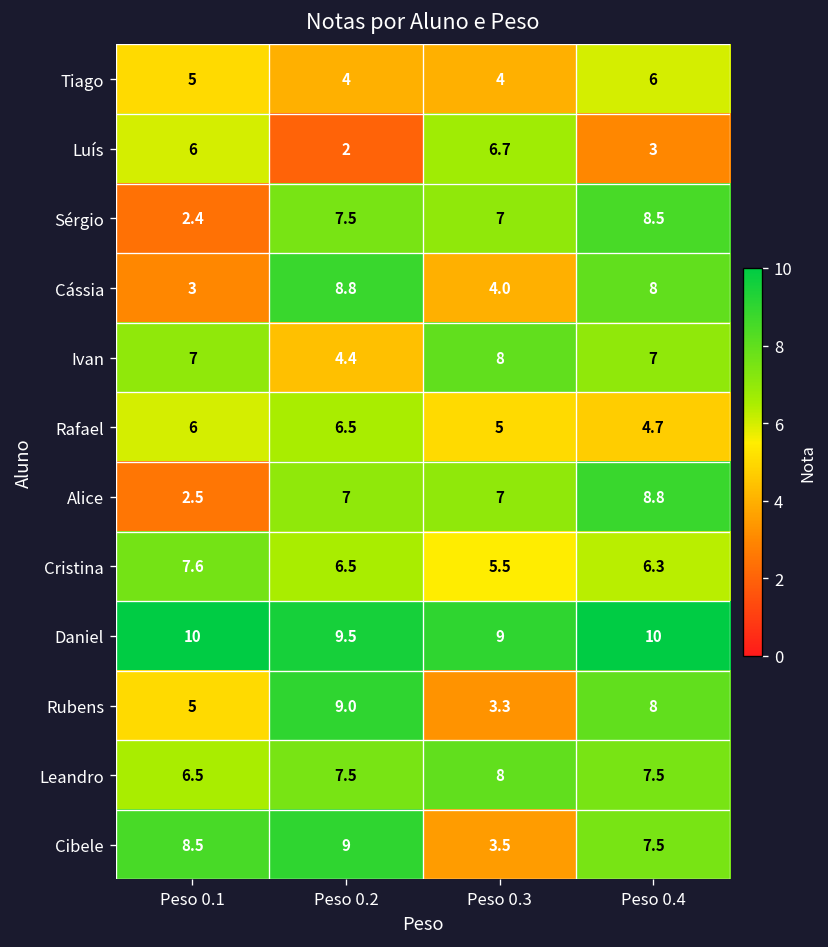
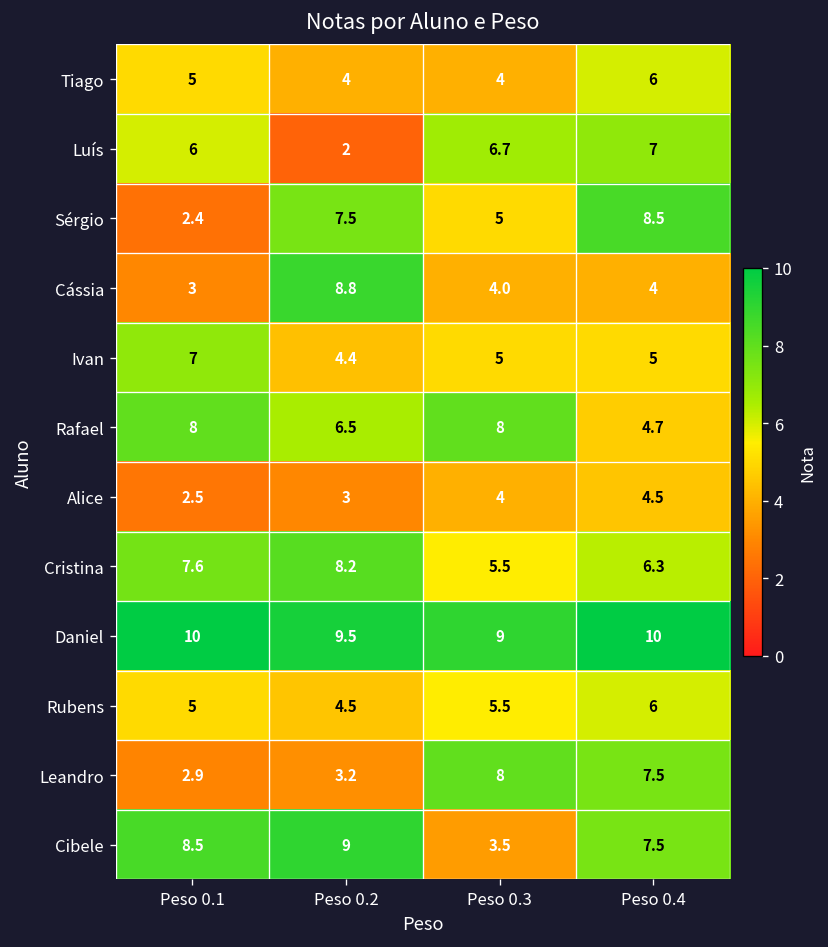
  {
    "Tiago": {
      "Peso 0.1": 5,
      "Peso 0.2": 4,
      "Peso 0.3": 4,
      "Peso 0.4": 6
    },
    "Luís": {
      "Peso 0.1": 6,
      "Peso 0.2": 2,
      "Peso 0.3": 6.7,
-     "Peso 0.4": 3
+     "Peso 0.4": 7
    },
    "Sérgio": {
      "Peso 0.1": 2.4,
      "Peso 0.2": 7.5,
-     "Peso 0.3": 7,
+     "Peso 0.3": 5,
      "Peso 0.4": 8.5
    },
    "Cássia": {
      "Peso 0.1": 3,
      "Peso 0.2": 8.8,
      "Peso 0.3": 4.0,
-     "Peso 0.4": 8
+     "Peso 0.4": 4
    },
    "Ivan": {
      "Peso 0.1": 7,
      "Peso 0.2": 4.4,
-     "Peso 0.3": 8,
-     "Peso 0.4": 7
+     "Peso 0.3": 5,
+     "Peso 0.4": 5
    },
    "Rafael": {
-     "Peso 0.1": 6,
+     "Peso 0.1": 8,
      "Peso 0.2": 6.5,
-     "Peso 0.3": 5,
+     "Peso 0.3": 8,
      "Peso 0.4": 4.7
    },
    "Alice": {
      "Peso 0.1": 2.5,
-     "Peso 0.2": 7,
-     "Peso 0.3": 7,
-     "Peso 0.4": 8.8
+     "Peso 0.2": 3,
+     "Peso 0.3": 4,
+     "Peso 0.4": 4.5
    },
    "Cristina": {
      "Peso 0.1": 7.6,
-     "Peso 0.2": 6.5,
+     "Peso 0.2": 8.2,
      "Peso 0.3": 5.5,
      "Peso 0.4": 6.3
    },
    "Daniel": {
      "Peso 0.1": 10,
      "Peso 0.2": 9.5,
      "Peso 0.3": 9,
      "Peso 0.4": 10
    },
    "Rubens": {
      "Peso 0.1": 5,
-     "Peso 0.2": 9.0,
-     "Peso 0.3": 3.3,
-     "Peso 0.4": 8
+     "Peso 0.2": 4.5,
+     "Peso 0.3": 5.5,
+     "Peso 0.4": 6
    },
    "Leandro": {
-     "Peso 0.1": 6.5,
-     "Peso 0.2": 7.5,
+     "Peso 0.1": 2.9,
+     "Peso 0.2": 3.2,
      "Peso 0.3": 8,
      "Peso 0.4": 7.5
    },
    "Cibele": {
      "Peso 0.1": 8.5,
      "Peso 0.2": 9,
      "Peso 0.3": 3.5,
      "Peso 0.4": 7.5
    }
  }
